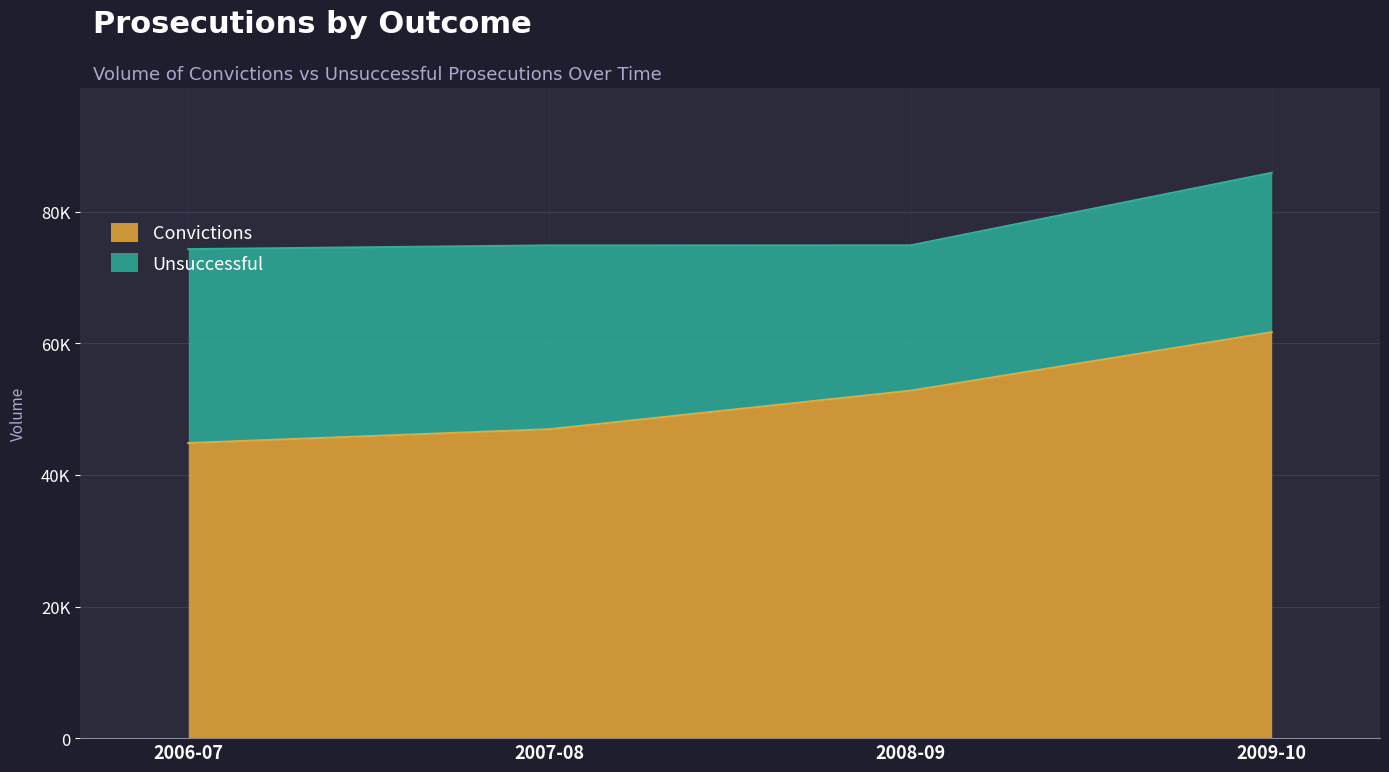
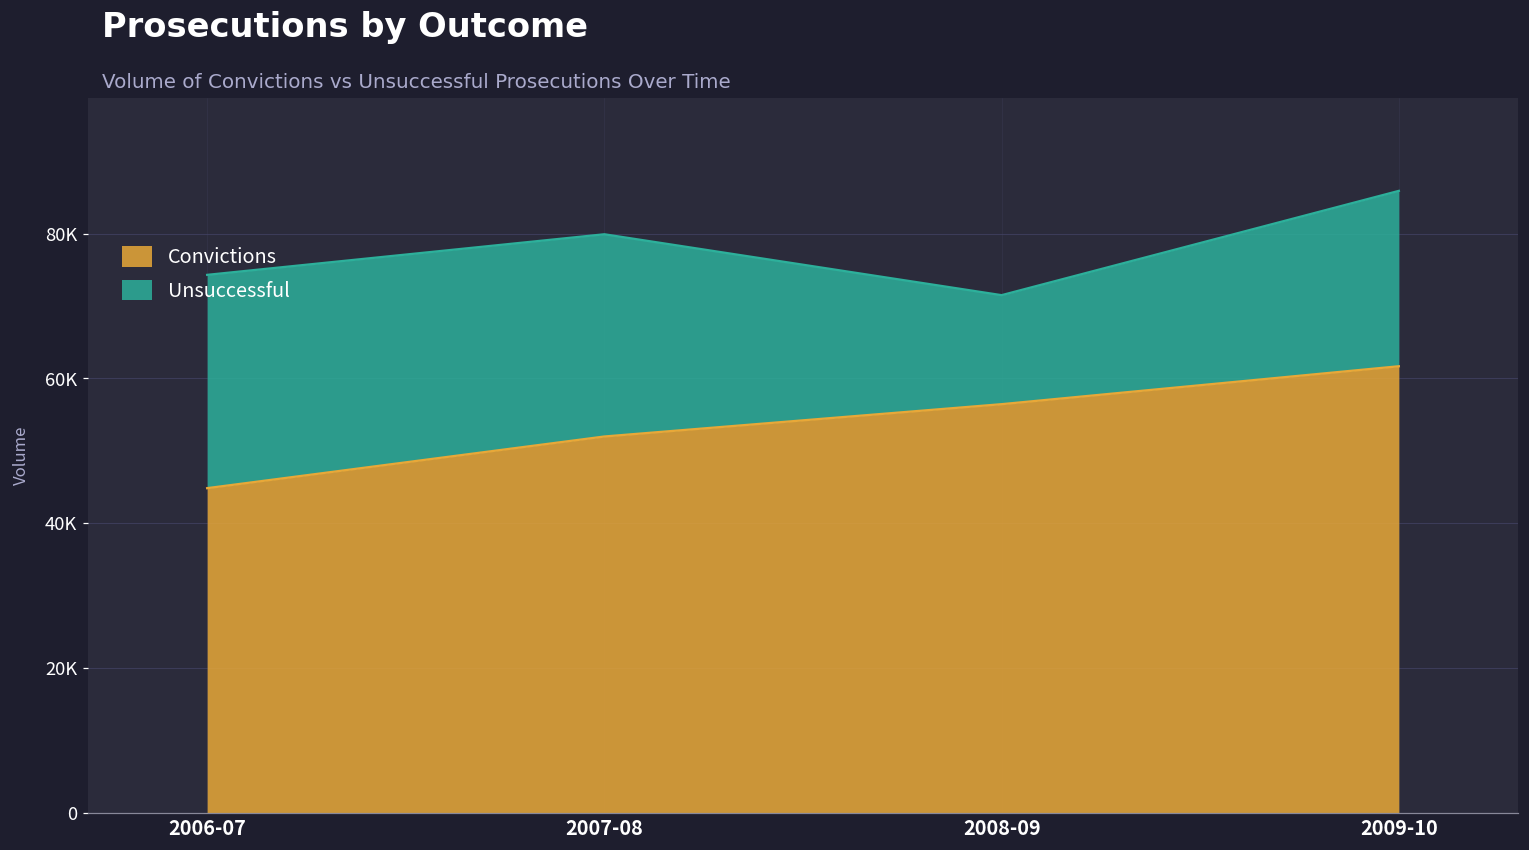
  {
    "Convictions": {
      "2006-07": 45000,
-     "2007-08": 47000,
-     "2008-09": 53000,
+     "2007-08": 52000,
+     "2008-09": 56000,
      "2009-10": 62000
    },
    "Unsuccessful": {
      "2006-07": 29000,
      "2007-08": 28000,
-     "2008-09": 22000,
+     "2008-09": 15000,
      "2009-10": 24000
    }
  }
